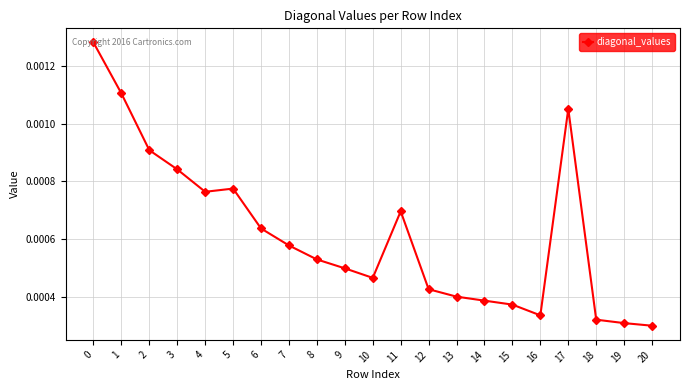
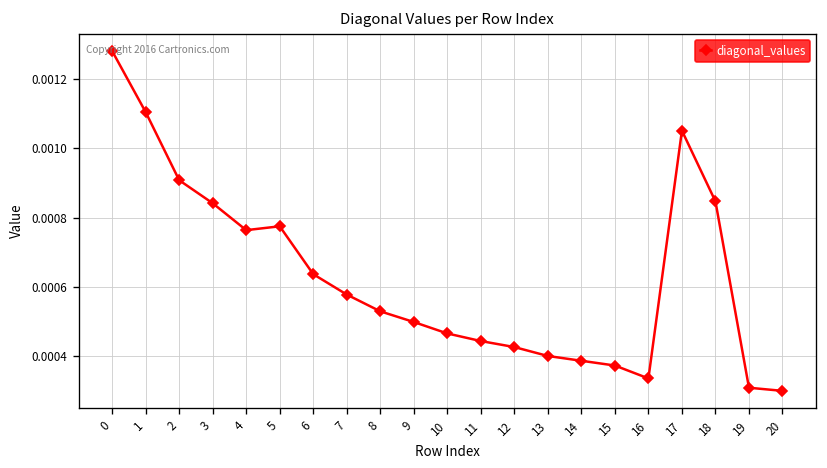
  {
    "1": 0.00110,
    "2": 0.00091,
    "3": 0.00084,
    "4": 0.00076,
    "5": 0.00077,
    "6": 0.00064,
    "7": 0.00058,
    "8": 0.00053,
    "9": 0.00050,
    "10": 0.00047,
-   "11": 0.00070,
+   "11": 0.00044,
    "12": 0.00043,
    "13": 0.00040,
    "14": 0.00039,
    "15": 0.00037,
    "16": 0.00034,
    "17": 0.00105,
-   "18": 0.00032,
+   "18": 0.00085,
    "19": 0.00031,
    "20": 0.00030
  }
